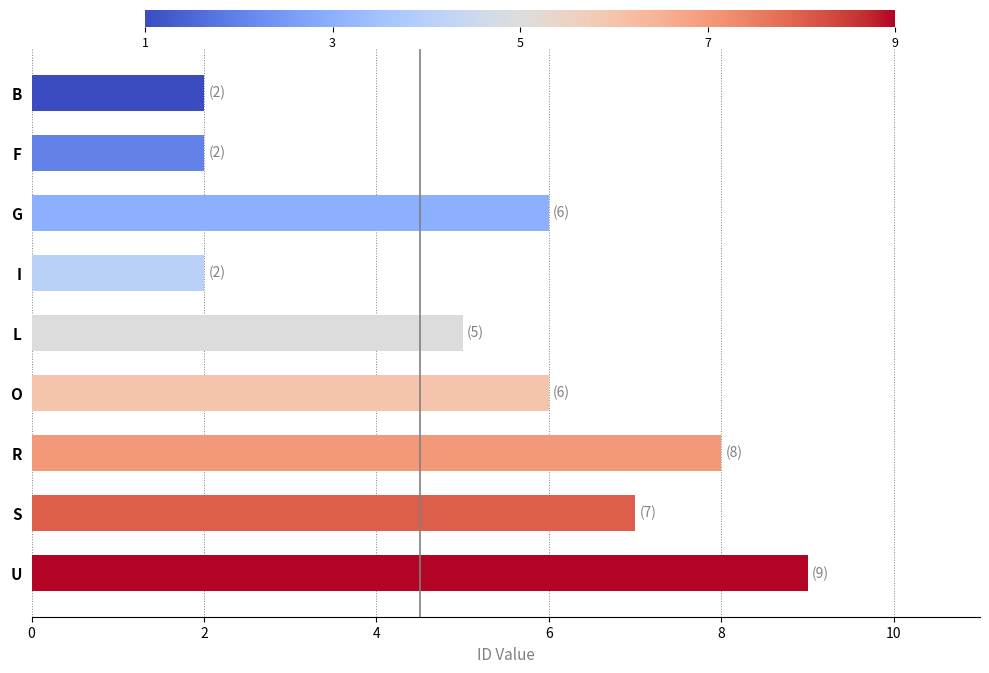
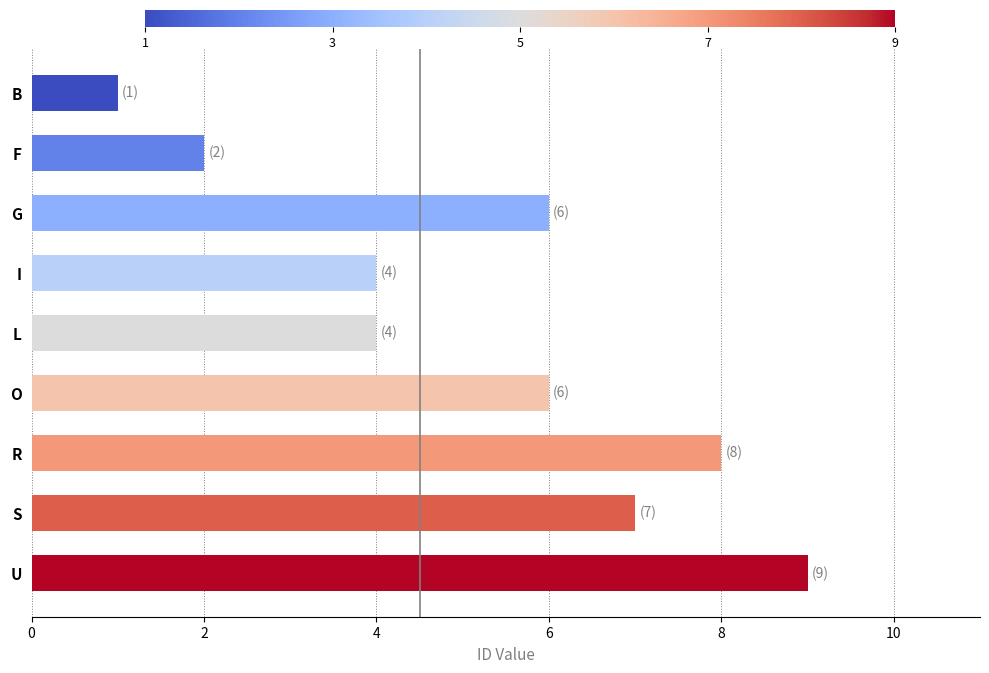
  {
-   "B": "(2)",
+   "B": "(1)",
    "F": "(2)",
    "G": "(6)",
-   "I": "(2)",
-   "L": "(5)",
+   "I": "(4)",
+   "L": "(4)",
    "O": "(6)",
    "R": "(8)",
    "S": "(7)",
    "U": "(9)"
  }
